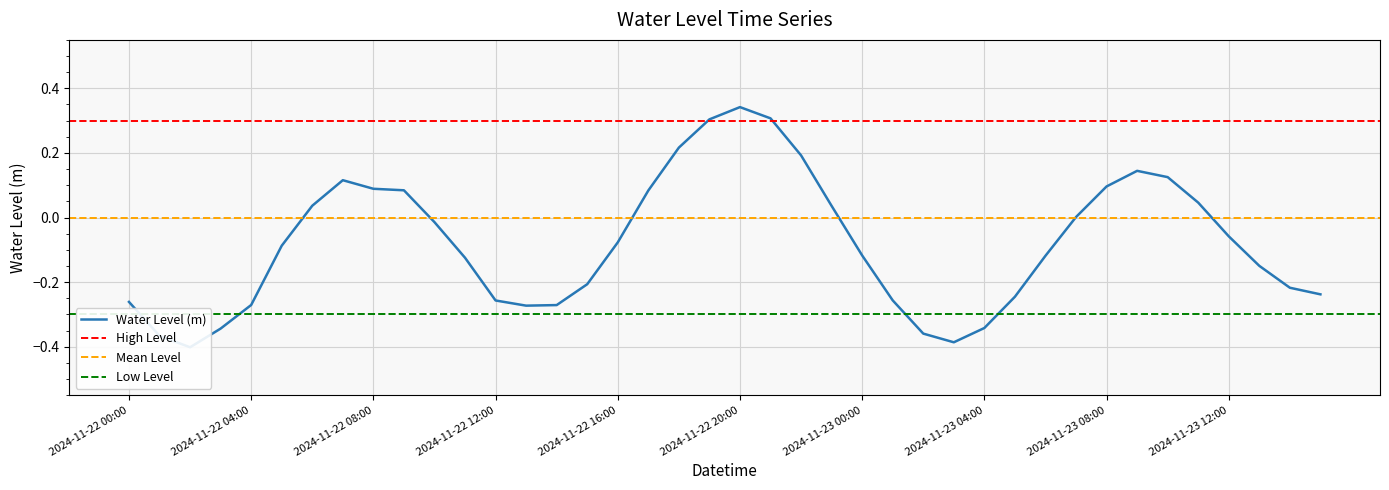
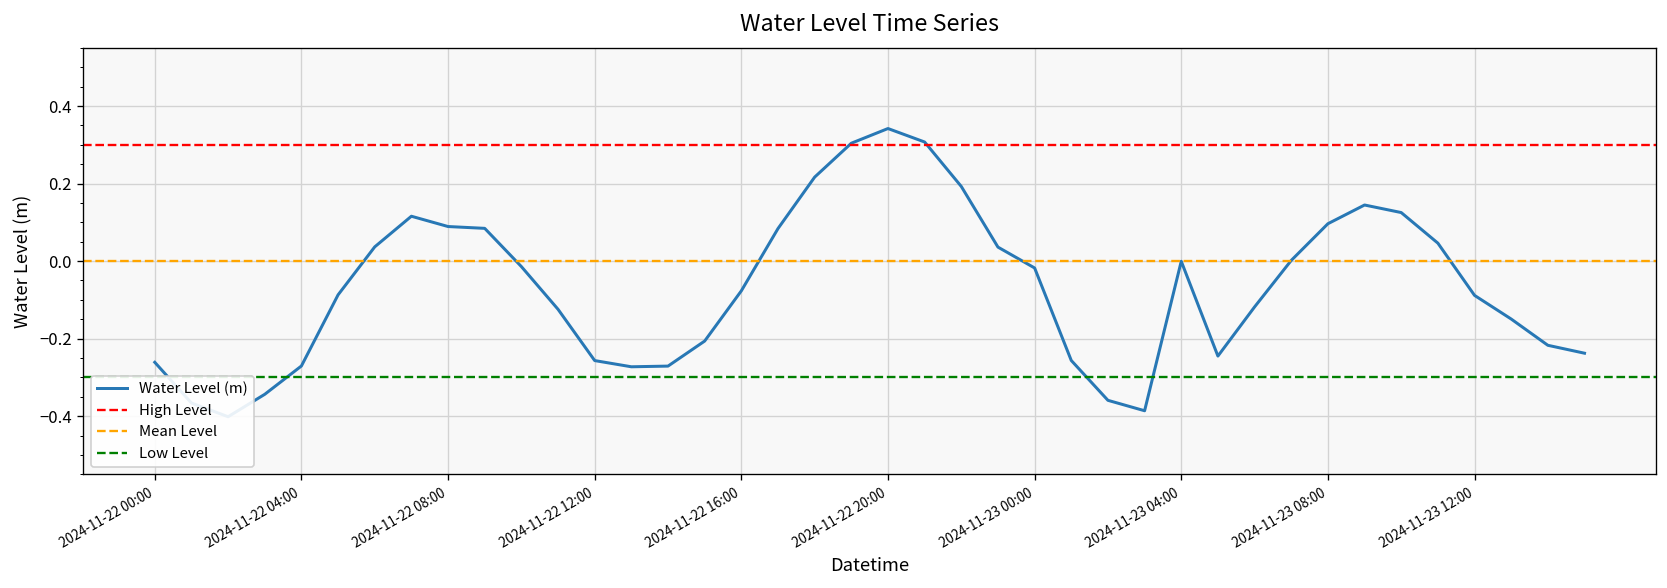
  {
    "2024-11-22 00:00": -0.26,
    "2024-11-22 04:00": -0.27,
    "2024-11-22 08:00": 0.09,
    "2024-11-22 12:00": -0.26,
    "2024-11-22 16:00": -0.08,
    "2024-11-22 20:00": 0.34,
-   "2024-11-23 00:00": -0.12,
-   "2024-11-23 04:00": -0.34,
+   "2024-11-23 00:00": -0.02,
+   "2024-11-23 04:00": 0.00,
    "2024-11-23 08:00": 0.10,
-   "2024-11-23 12:00": -0.06
+   "2024-11-23 12:00": -0.09
  }
